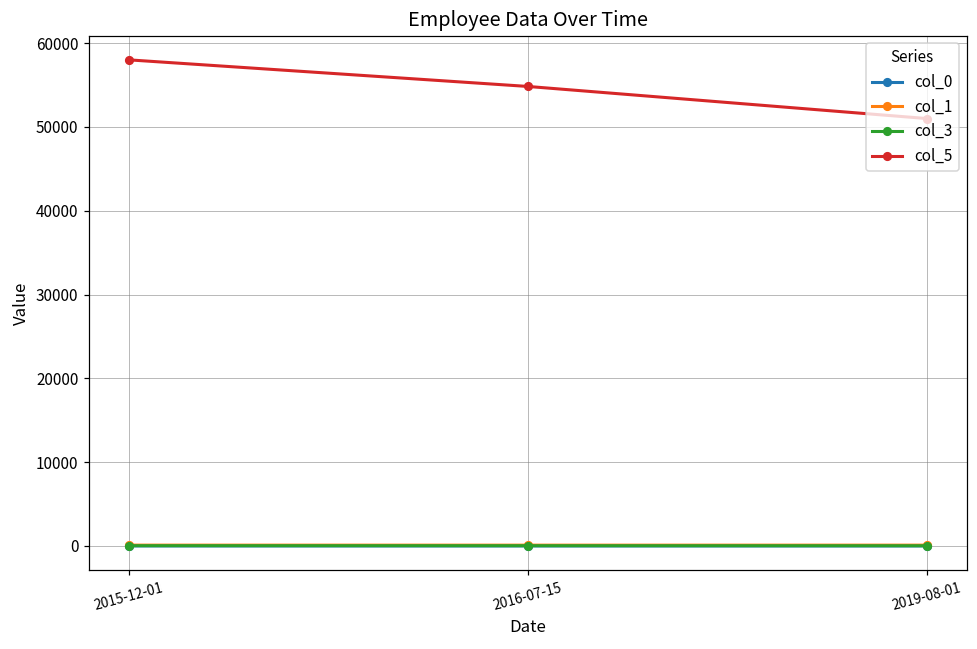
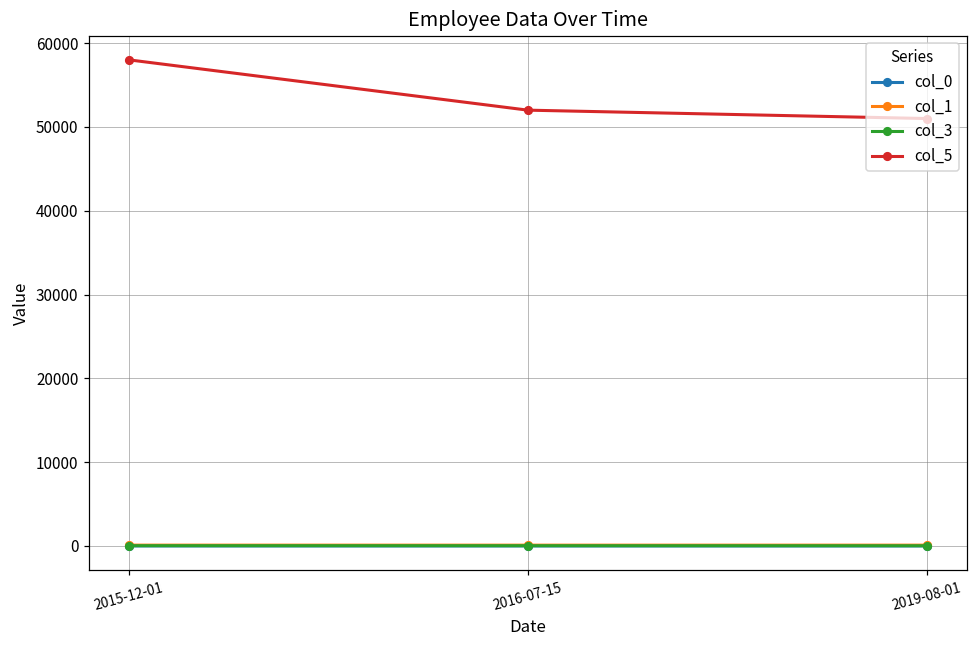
  {
    "col_3": {
      "2015-12-01": 0,
      "2016-07-15": 0,
      "2019-08-01": 0
    },
    "col_5": {
      "2015-12-01": 58000,
-     "2016-07-15": 55000
+     "2016-07-15": 52000
    }
  }
